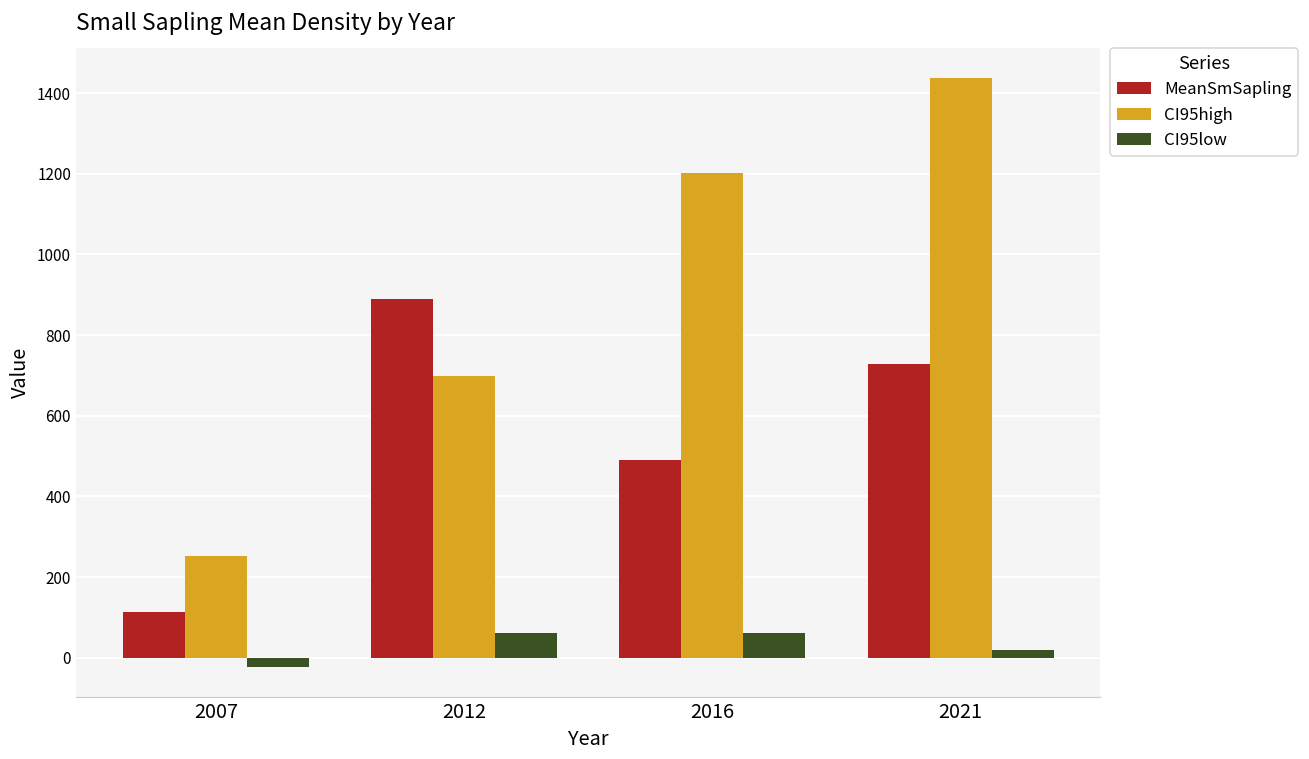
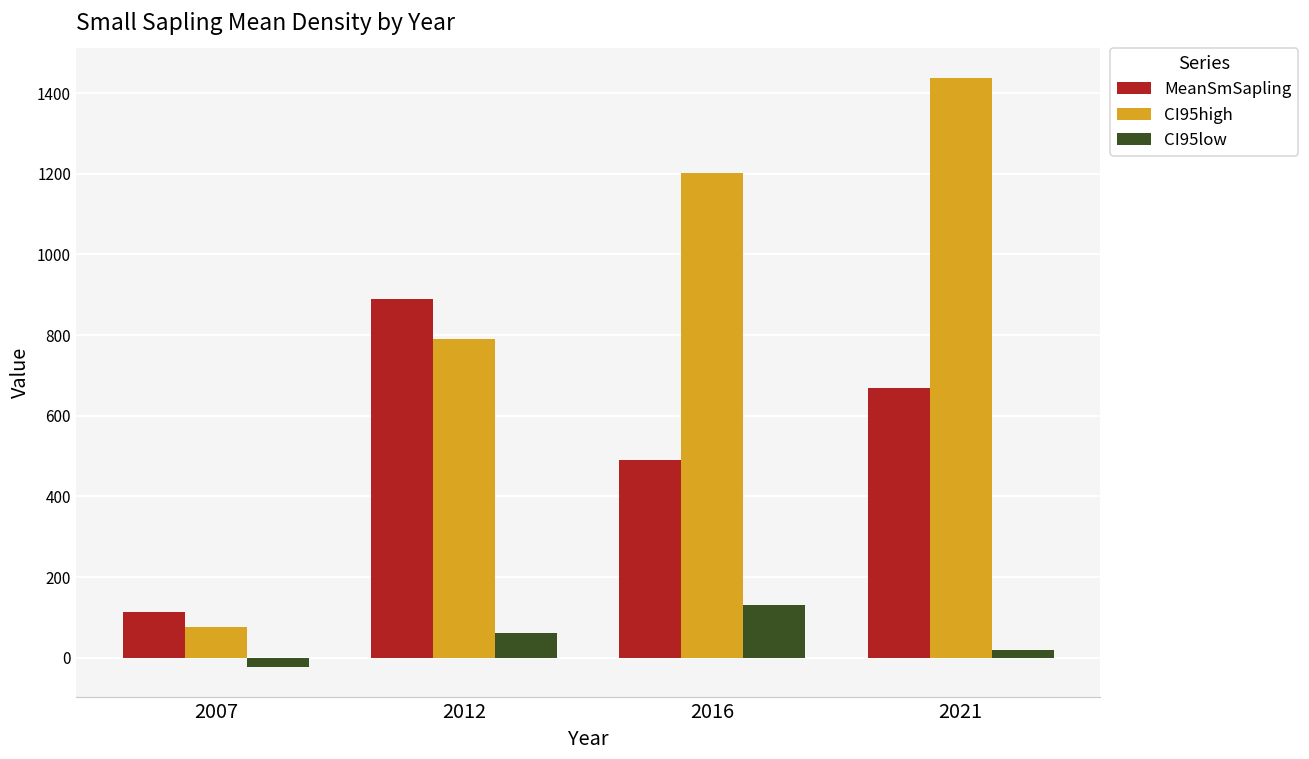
  {
    "MeanSmSapling": {
      "2007": 110,
      "2012": 890,
      "2016": 490,
-     "2021": 730
+     "2021": 670
    },
    "CI95high": {
-     "2007": 250,
-     "2012": 700,
+     "2007": 80,
+     "2012": 790,
      "2016": 1200,
      "2021": 1440
    },
    "CI95low": {
      "2007": -20,
      "2012": 60,
-     "2016": 60,
+     "2016": 130,
      "2021": 20
    }
  }
